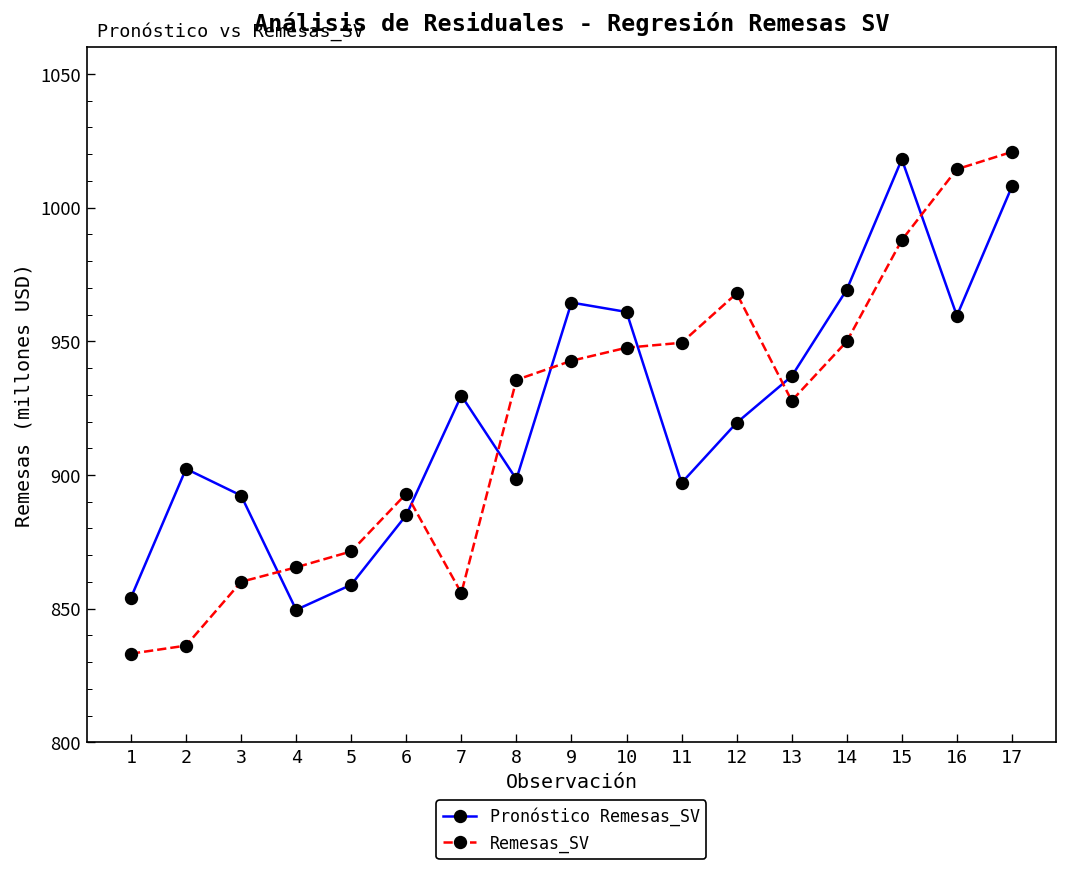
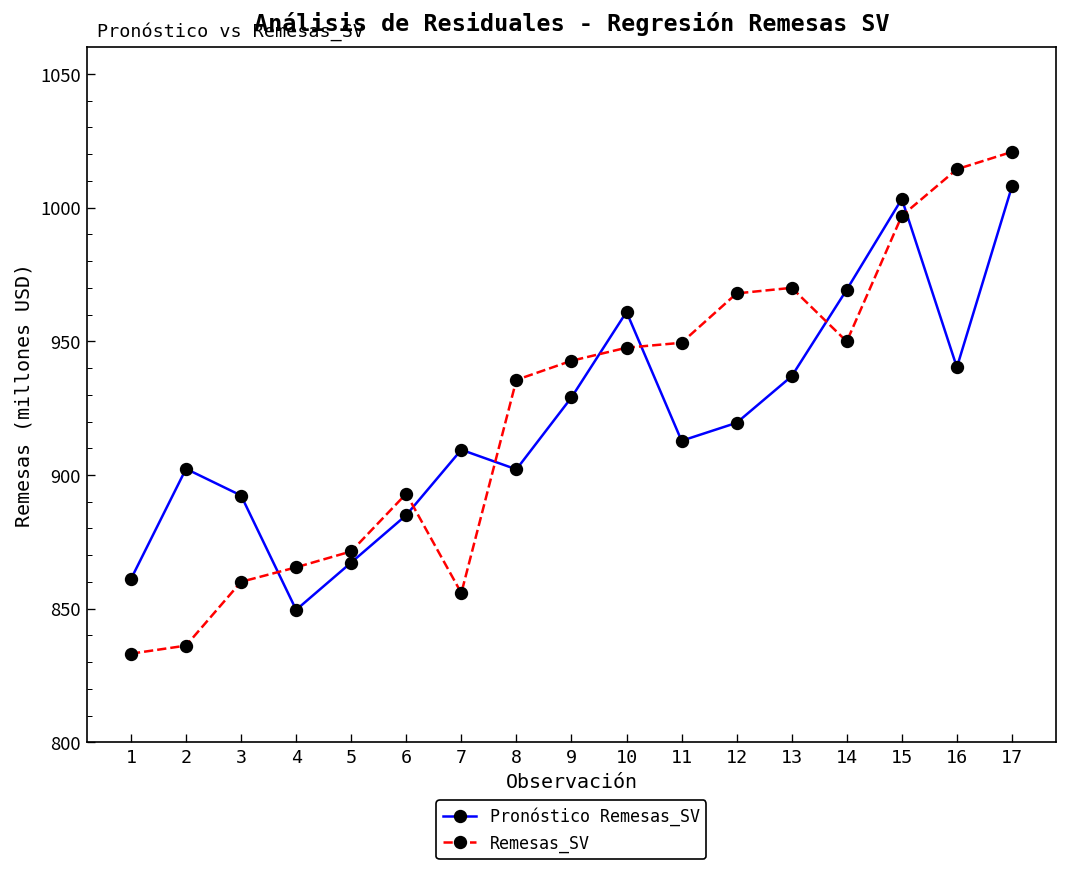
  {
    "Pronóstico Remesas_SV": {
-     "1": 854,
+     "1": 861,
      "2": 902,
      "3": 892,
      "4": 850,
-     "5": 859,
+     "5": 867,
      "6": 885,
-     "7": 930,
-     "8": 898,
-     "9": 965,
+     "7": 909,
+     "8": 902,
+     "9": 929,
      "10": 961,
-     "11": 897,
+     "11": 913,
      "12": 920,
      "13": 937,
      "14": 969,
-     "15": 1018,
-     "16": 960,
+     "15": 1003,
+     "16": 940,
      "17": 1008
    },
    "Remesas_SV": {
      "1": 833,
      "2": 836,
      "3": 860,
      "4": 865,
      "5": 871,
      "6": 893,
      "7": 856,
      "8": 936,
      "9": 943,
      "10": 948,
      "11": 949,
      "12": 968,
-     "13": 928,
+     "13": 970,
      "14": 950,
-     "15": 988,
+     "15": 997,
      "16": 1014,
      "17": 1021
    }
  }
